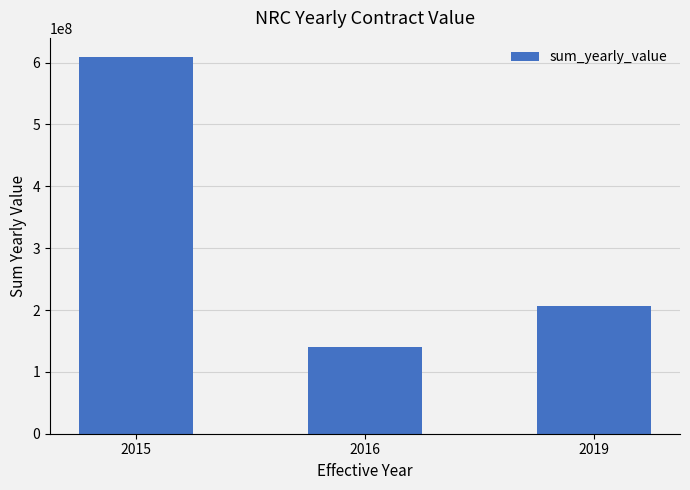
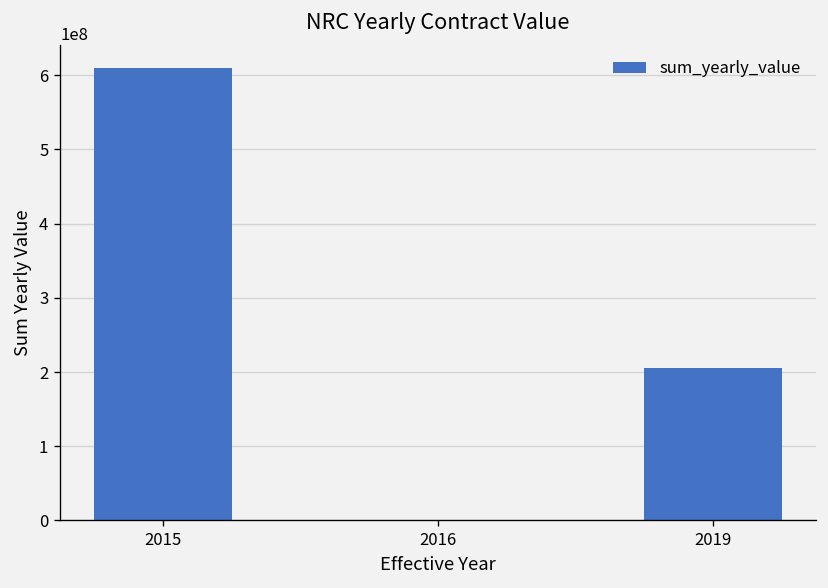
  {
    "2015": 610000000,
-   "2016": 140000000,
+   "2016": 0,
    "2019": 210000000
  }
